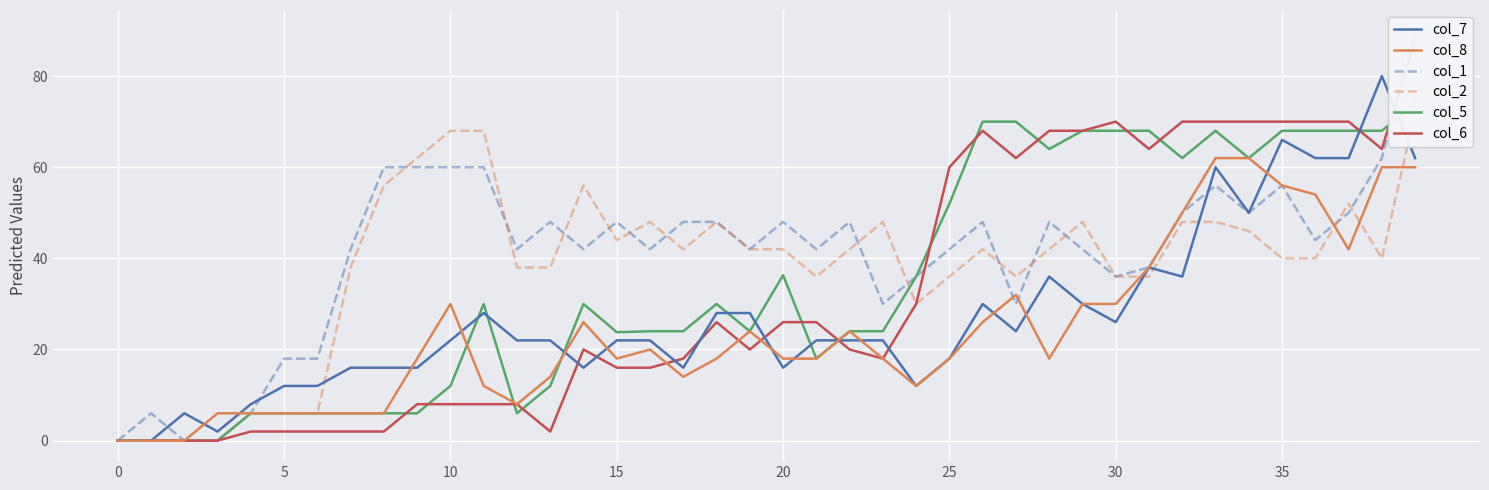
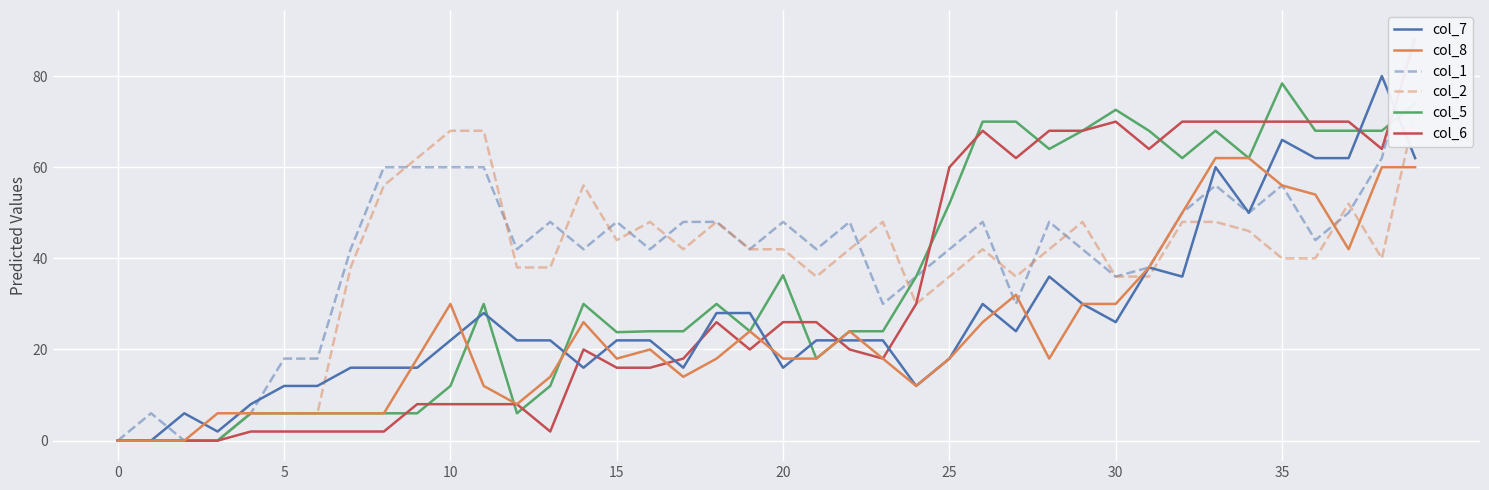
  {
    "col_5": {
      "10": 12,
      "15": 24,
      "20": 36,
      "25": 52,
-     "30": 68,
-     "35": 68
+     "30": 73,
+     "35": 78
    }
  }
